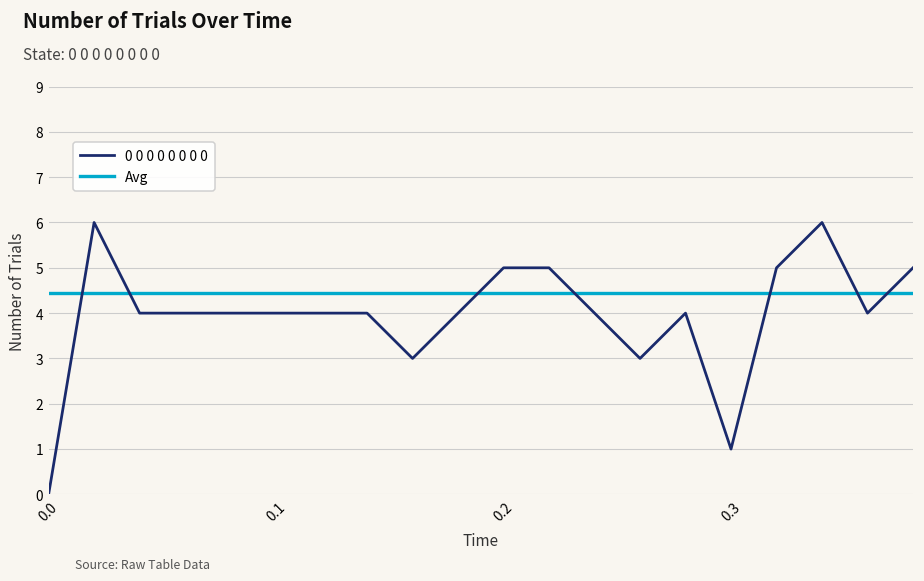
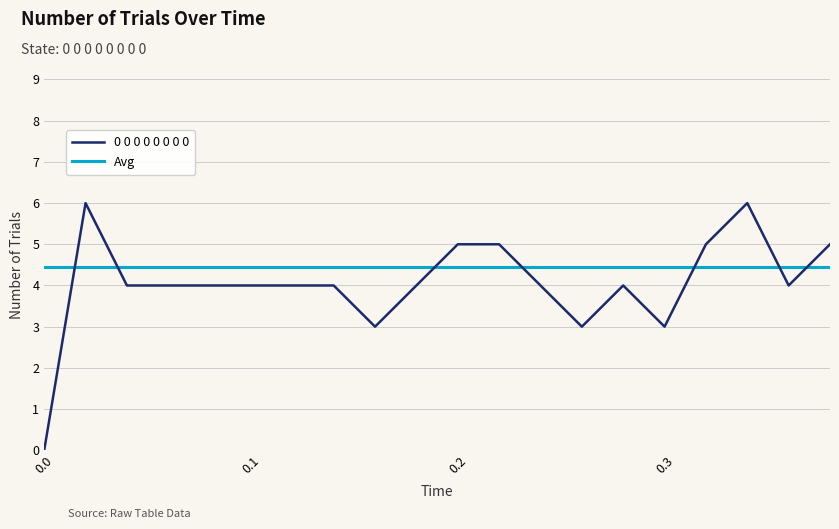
  {
    "0 0 0 0 0 0 0 0": {
      "0.0": 0,
      "0.1": 4,
      "0.2": 5,
-     "0.3": 1
+     "0.3": 3
    },
    "Avg": {
      "0.0": 4.5,
      "0.1": 4.5,
      "0.2": 4.5,
      "0.3": 4.5
    }
  }
